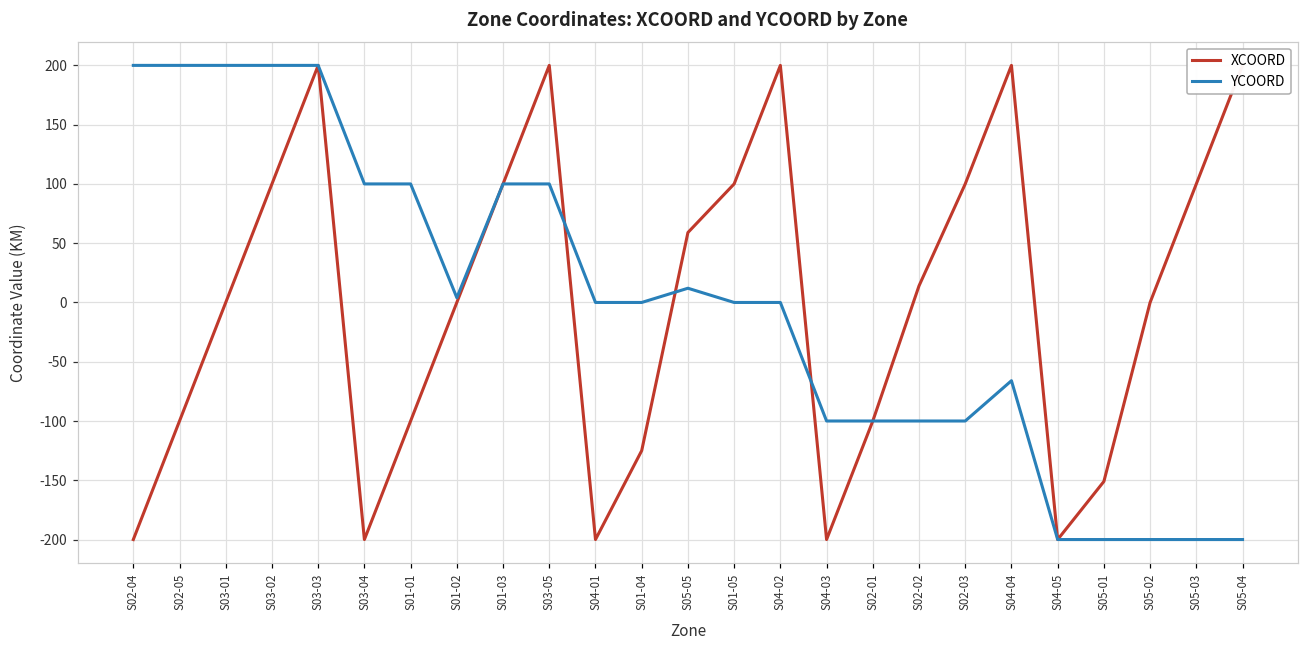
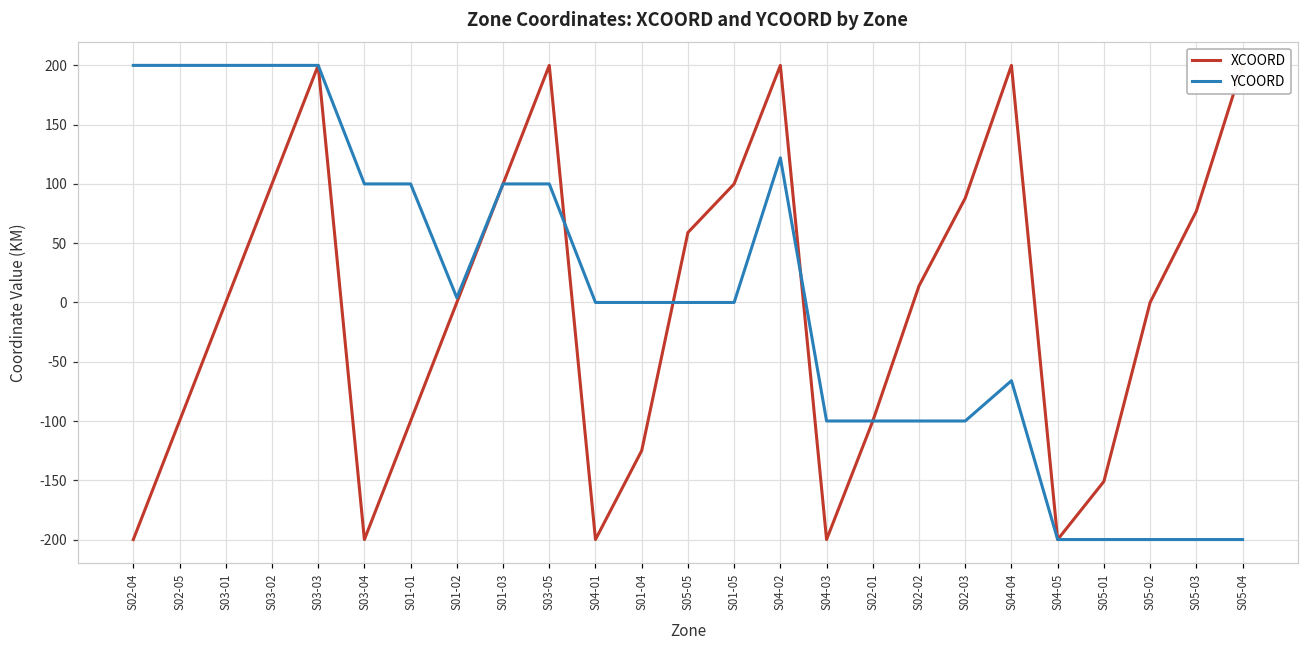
  {
    "XCOORD": {
      "S02-04": -200,
      "S02-05": -100,
      "S03-01": 0,
      "S03-02": 100,
      "S03-04": -200,
      "S01-01": -100,
      "S01-02": 0,
      "S03-05": 200,
      "S04-01": -200,
      "S01-04": -125,
      "S05-05": 59,
      "S01-05": 100,
      "S04-02": 200,
      "S04-03": -200,
      "S02-02": 14,
-     "S02-03": 100,
+     "S02-03": 88,
      "S04-04": 200,
      "S05-01": -151,
      "S05-02": 0,
-     "S05-03": 100
+     "S05-03": 77
    },
    "YCOORD": {
      "S02-04": 200,
      "S02-05": 200,
      "S03-01": 200,
      "S03-02": 200,
      "S03-04": 100,
      "S01-01": 100,
      "S01-02": 4,
      "S03-05": 100,
      "S04-01": 0,
      "S01-04": 0,
-     "S05-05": 12,
+     "S05-05": 0,
      "S01-05": 0,
-     "S04-02": 0,
+     "S04-02": 122,
      "S04-03": -100,
      "S02-02": -100,
      "S02-03": -100,
      "S04-04": -66,
      "S05-01": -200,
      "S05-02": -200,
      "S05-03": -200,
      "S05-04": -200
    }
  }
